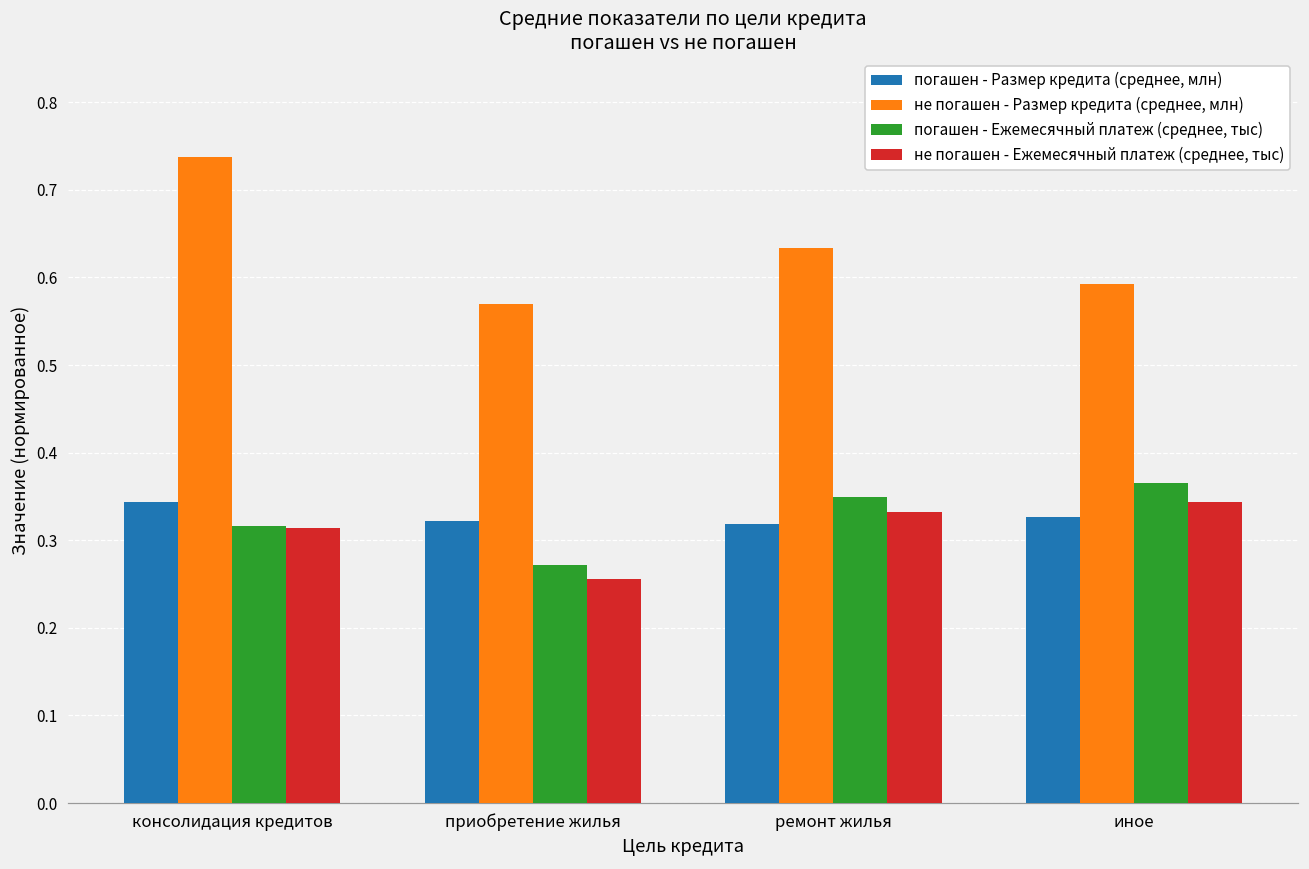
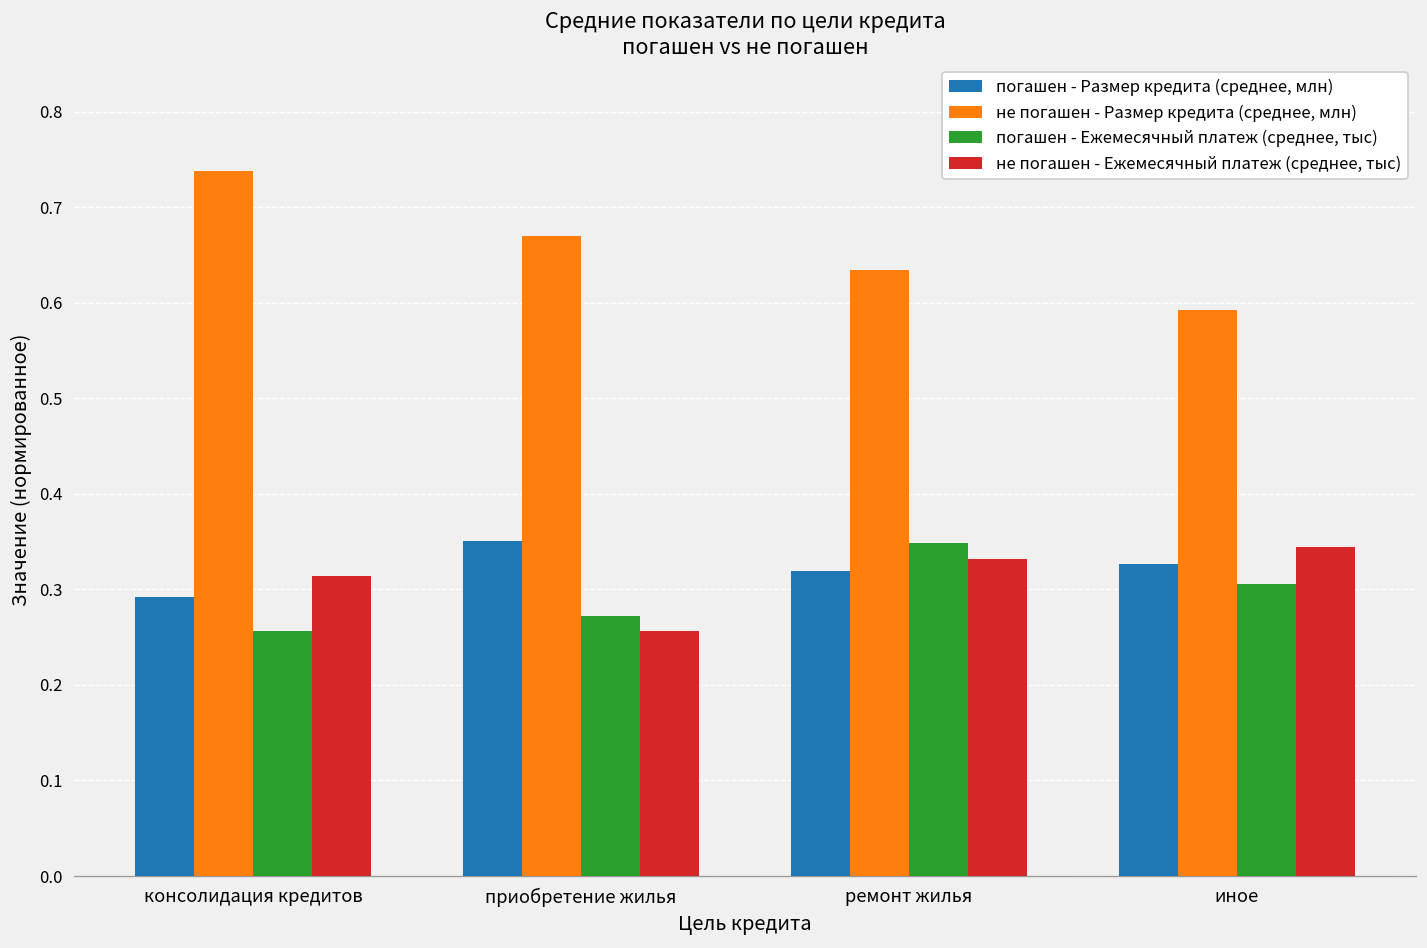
  {
    "погашен - Размер кредита (среднее, млн)": {
-     "консолидация кредитов": 0.34,
-     "приобретение жилья": 0.32,
+     "консолидация кредитов": 0.29,
+     "приобретение жилья": 0.35,
      "ремонт жилья": 0.32,
      "иное": 0.33
    },
    "не погашен - Размер кредита (среднее, млн)": {
      "консолидация кредитов": 0.74,
-     "приобретение жилья": 0.57,
+     "приобретение жилья": 0.67,
      "ремонт жилья": 0.63,
      "иное": 0.59
    },
    "погашен - Ежемесячный платеж (среднее, тыс)": {
-     "консолидация кредитов": 0.32,
+     "консолидация кредитов": 0.26,
      "приобретение жилья": 0.27,
      "ремонт жилья": 0.35,
-     "иное": 0.37
+     "иное": 0.31
    },
    "не погашен - Ежемесячный платеж (среднее, тыс)": {
      "консолидация кредитов": 0.31,
      "приобретение жилья": 0.26,
      "ремонт жилья": 0.33,
      "иное": 0.34
    }
  }
